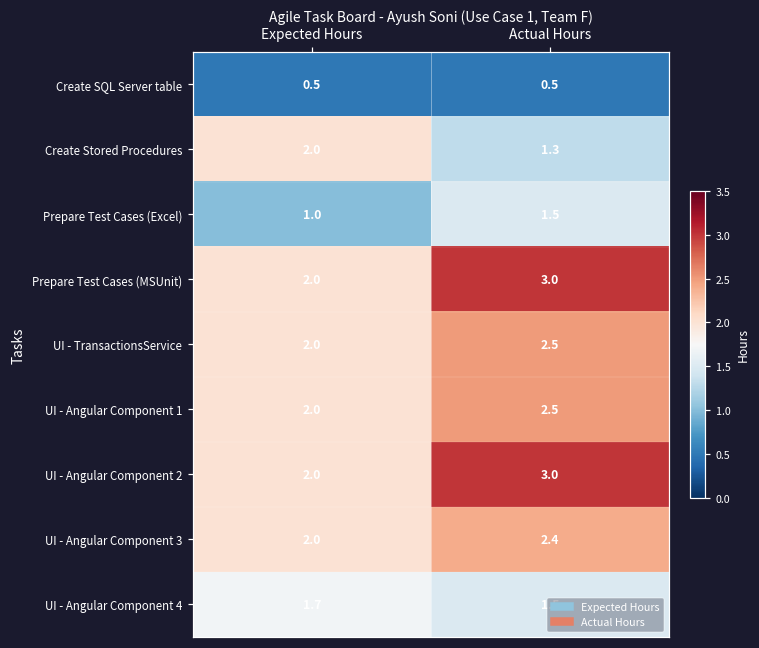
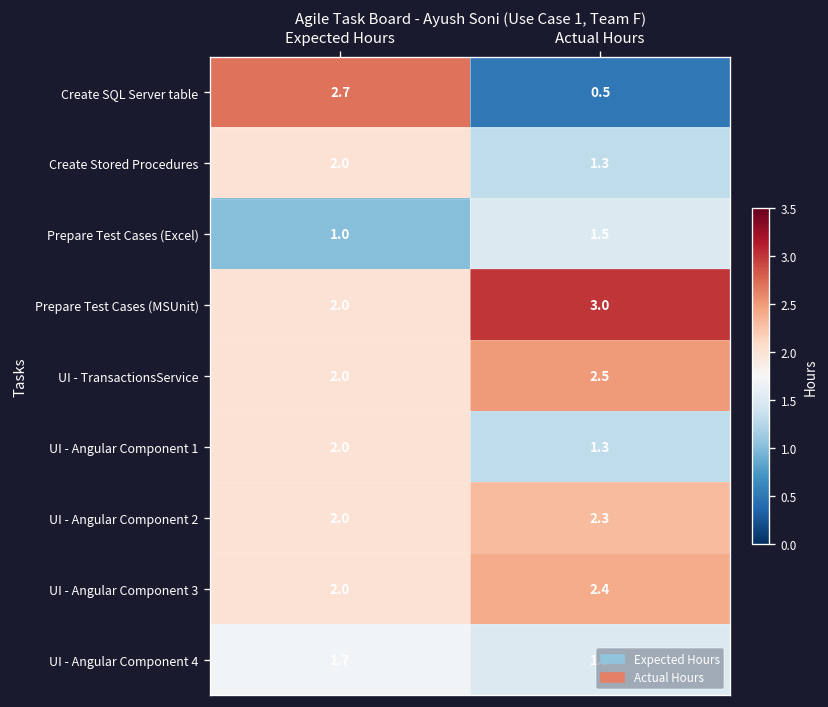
  {
    "Create SQL Server table": {
-     "Expected Hours": 0.5,
+     "Expected Hours": 2.7,
      "Actual Hours": 0.5
    },
    "Create Stored Procedures": {
      "Actual Hours": 1.3
    },
    "Prepare Test Cases (Excel)": {
      "Expected Hours": 1.0
    },
    "Prepare Test Cases (MSUnit)": {
      "Actual Hours": 3.0
    },
    "UI - TransactionsService": {
      "Actual Hours": 2.5
    },
    "UI - Angular Component 1": {
-     "Actual Hours": 2.5
+     "Actual Hours": 1.3
    },
    "UI - Angular Component 2": {
-     "Actual Hours": 3.0
+     "Actual Hours": 2.3
    },
    "UI - Angular Component 3": {
      "Actual Hours": 2.4
    }
  }
